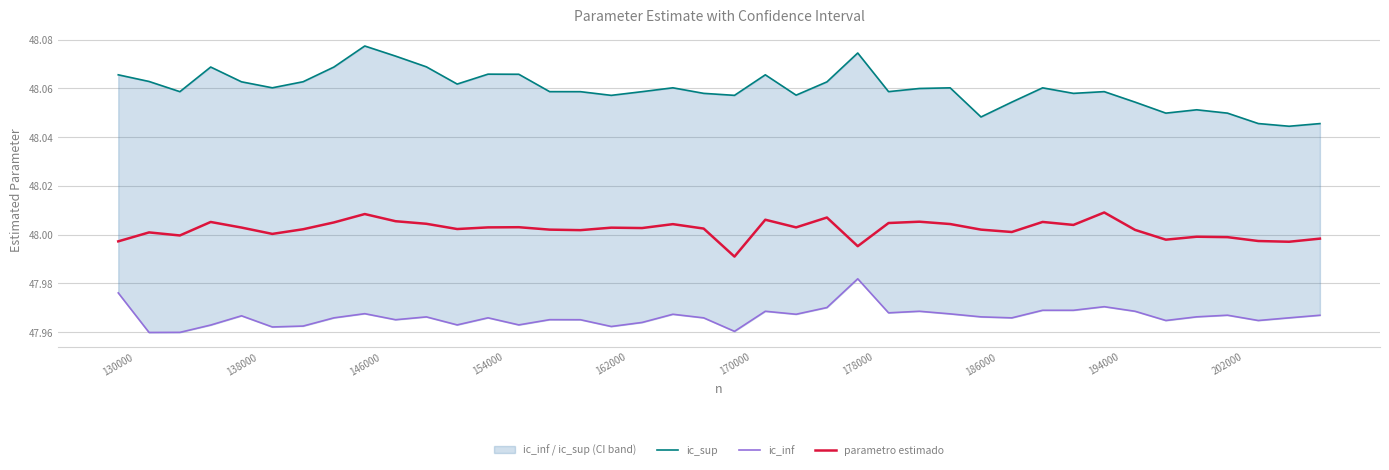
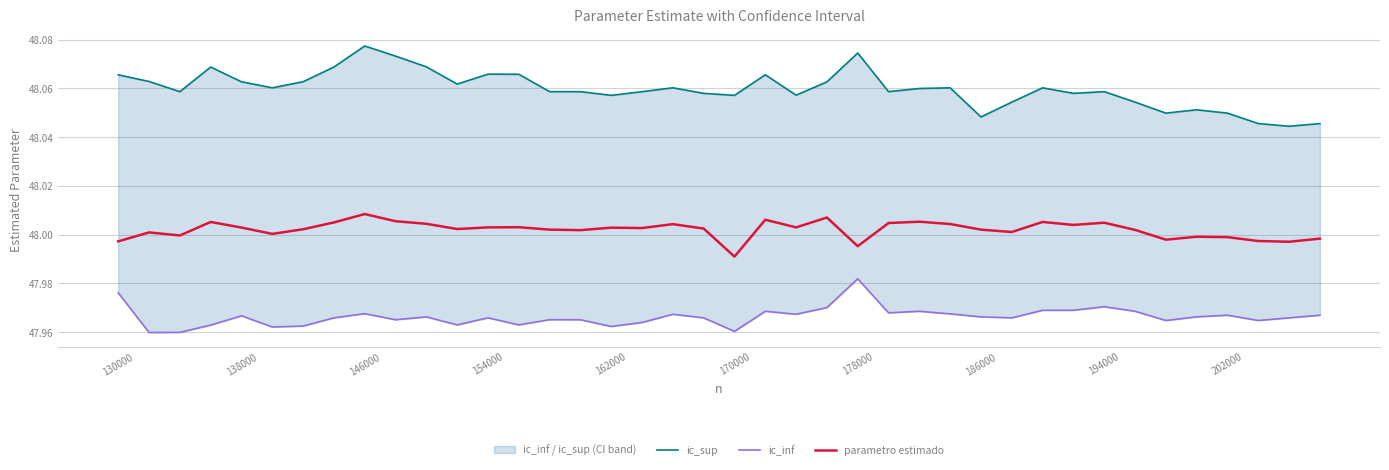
  {
    "ic_inf / ic_sup (CI band)": {
      "130000": 48.066,
      "138000": 48.063,
      "146000": 48.077,
      "154000": 48.066,
      "162000": 48.057,
      "170000": 48.057,
      "178000": 48.074,
      "186000": 48.048,
      "194000": 48.059,
      "202000": 48.050
    },
    "ic_inf": {
      "130000": 47.976,
      "138000": 47.967,
      "146000": 47.968,
      "154000": 47.966,
      "162000": 47.962,
      "170000": 47.960,
      "178000": 47.982,
      "186000": 47.966,
      "194000": 47.970,
      "202000": 47.967
    },
    "parametro estimado": {
      "130000": 47.997,
      "138000": 48.003,
      "146000": 48.008,
      "154000": 48.003,
      "162000": 48.003,
      "170000": 47.991,
      "178000": 47.995,
      "186000": 48.002,
-     "194000": 48.009,
+     "194000": 48.005,
      "202000": 47.999
    }
  }
